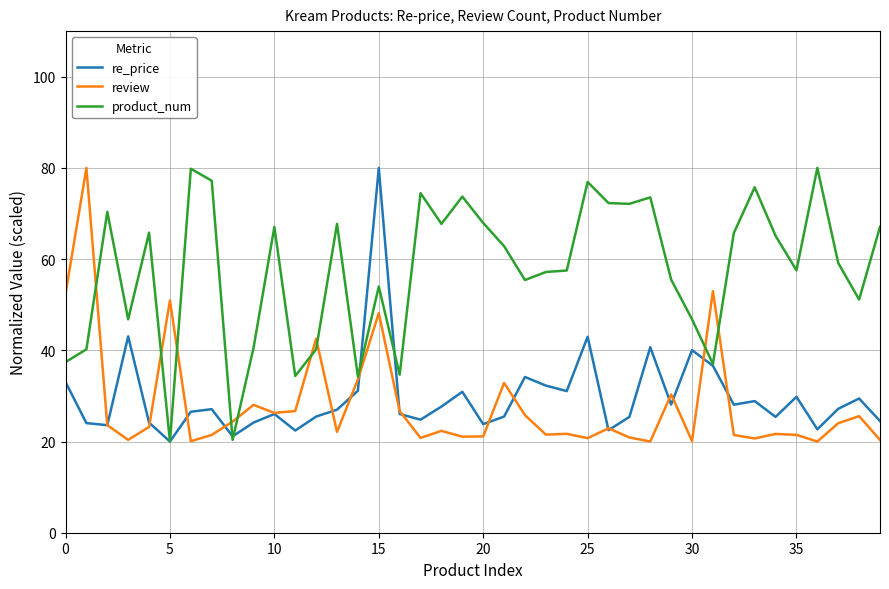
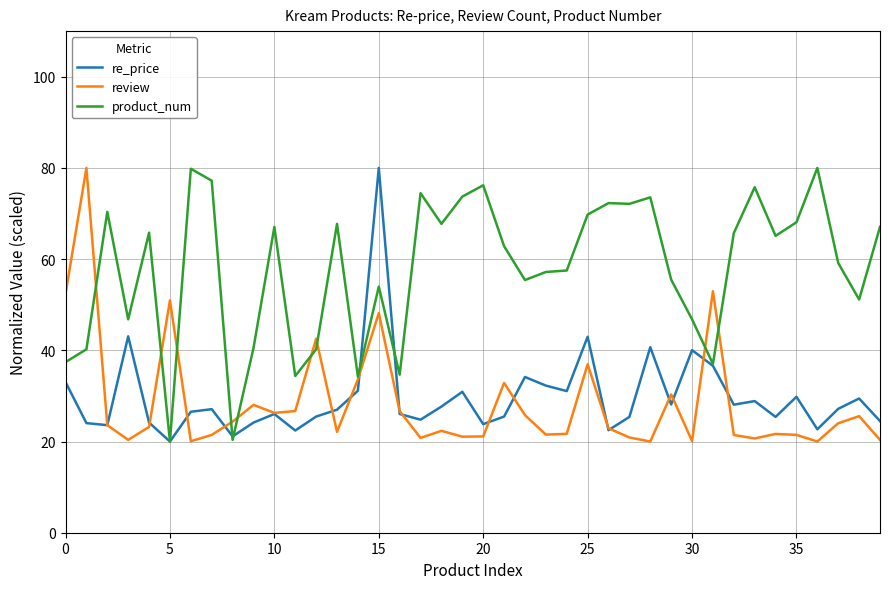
  {
    "re_price": {
      "0": 33,
      "15": 80,
      "20": 24,
      "25": 43,
      "30": 40,
      "35": 30
    },
    "review": {
      "0": 52,
      "5": 51,
      "15": 48,
      "20": 21,
-     "25": 21,
+     "25": 37,
      "30": 20,
      "35": 21
    },
    "product_num": {
      "0": 37,
      "10": 67,
      "15": 54,
-     "20": 68,
-     "25": 77,
+     "20": 76,
+     "25": 70,
      "30": 47,
-     "35": 58
+     "35": 68
    }
  }
